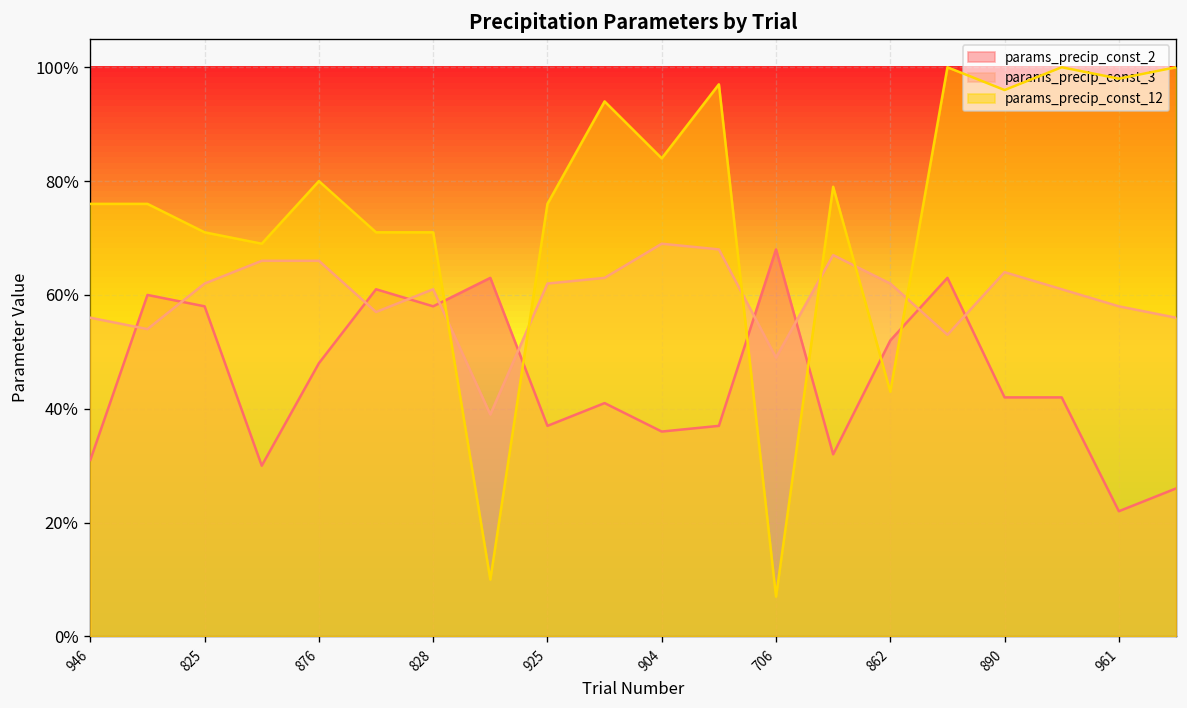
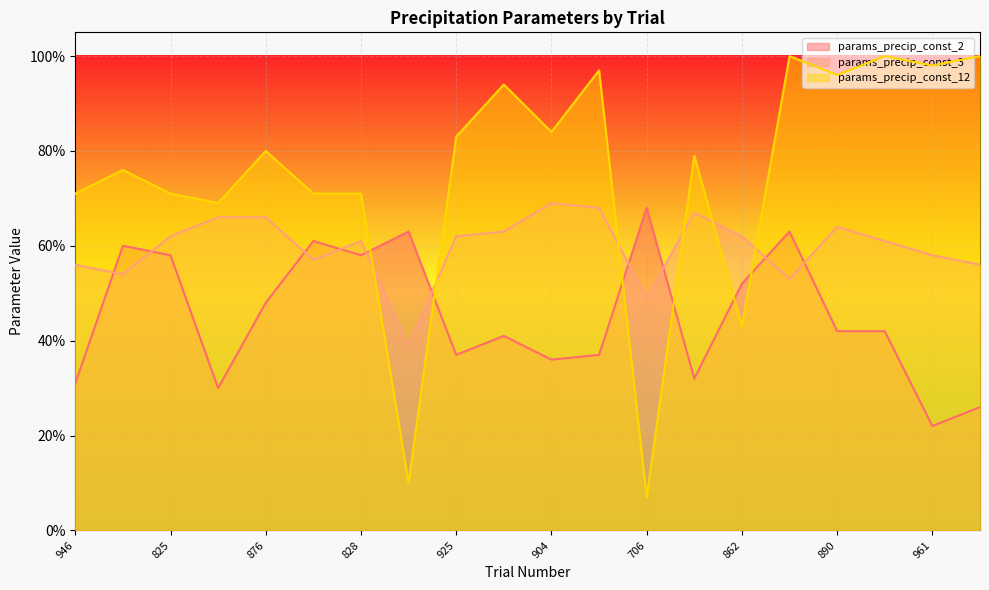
  {
    "params_precip_const_12": {
-     "946": "76%",
+     "946": "71%",
      "825": "71%",
      "876": "80%",
      "828": "71%",
-     "925": "76%",
+     "925": "83%",
      "904": "84%",
      "706": "7%",
      "862": "43%"
    }
  }
